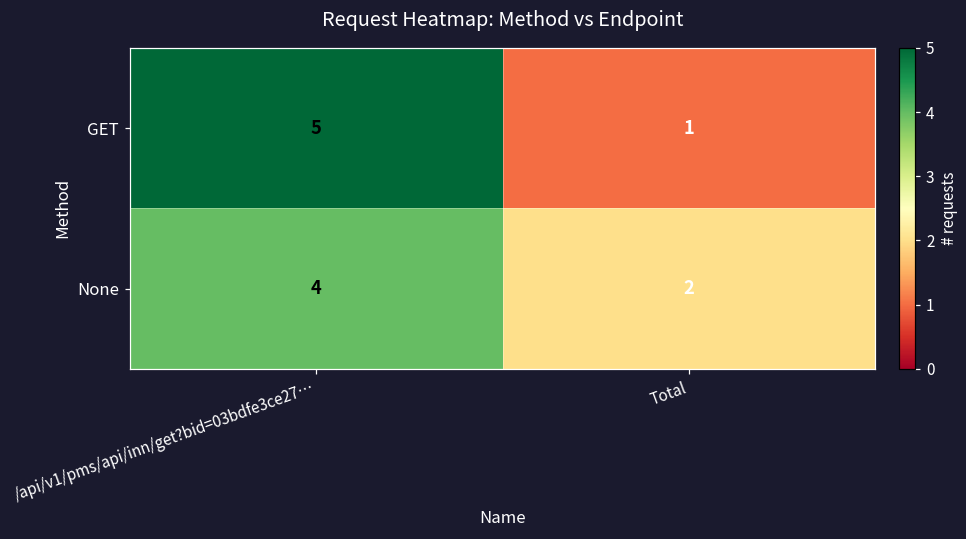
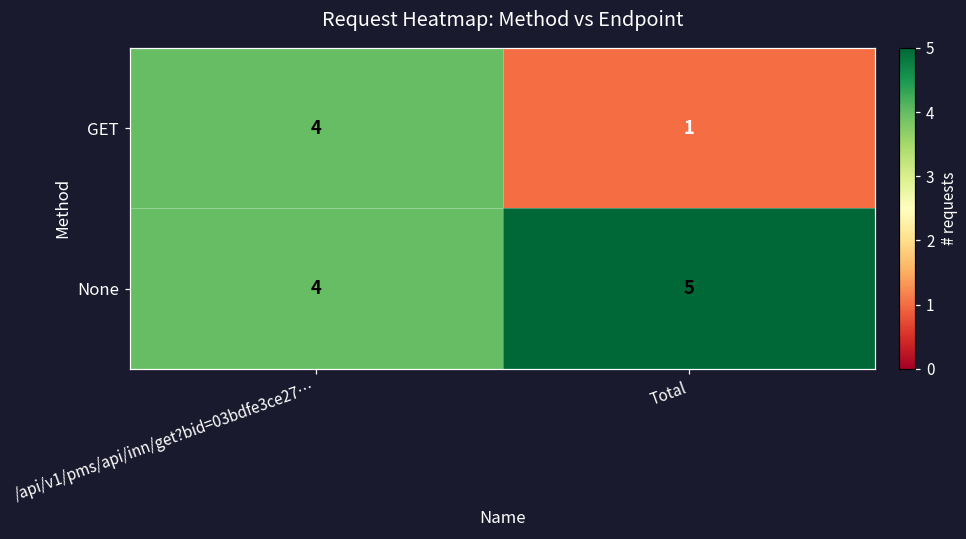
  {
    "GET": {
-     "/api/v1/pms/api/inn/get?bid=03bdfe3ce27…": 5,
+     "/api/v1/pms/api/inn/get?bid=03bdfe3ce27…": 4,
      "Total": 1
    },
    "None": {
      "/api/v1/pms/api/inn/get?bid=03bdfe3ce27…": 4,
-     "Total": 2
+     "Total": 5
    }
  }
